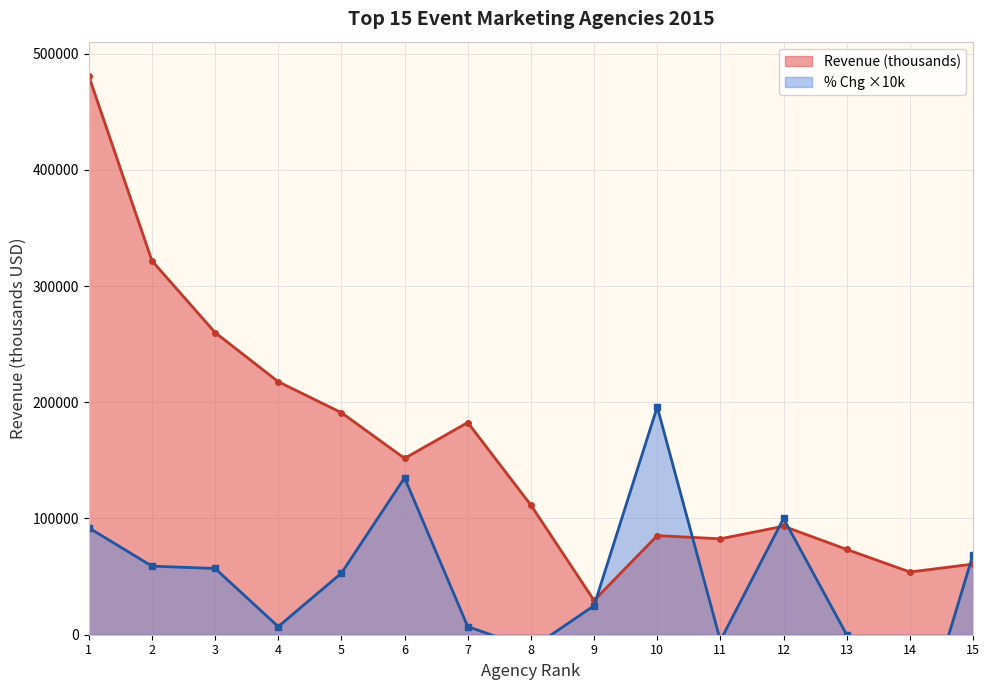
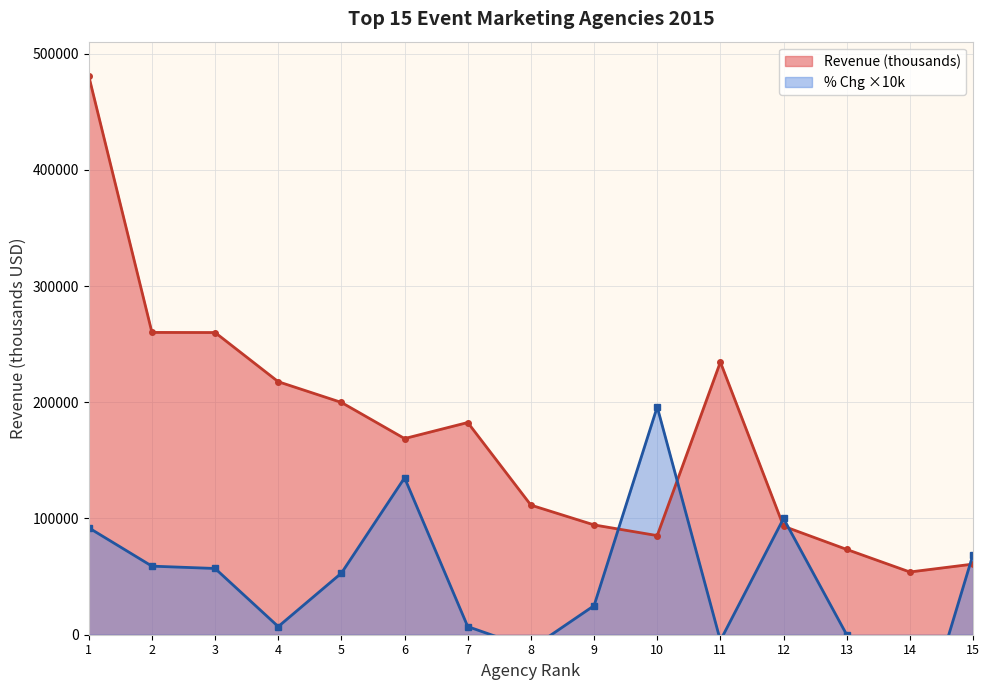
  {
    "Revenue (thousands)": {
      "1": 481000,
-     "2": 322000,
+     "2": 260000,
      "3": 260000,
      "4": 218000,
-     "5": 191000,
-     "6": 152000,
+     "5": 200000,
+     "6": 169000,
      "7": 183000,
      "8": 112000,
-     "9": 29000,
+     "9": 94000,
      "10": 85000,
-     "11": 83000,
+     "11": 235000,
      "12": 93000,
      "13": 73000,
      "14": 54000,
      "15": 61000
    }
  }
